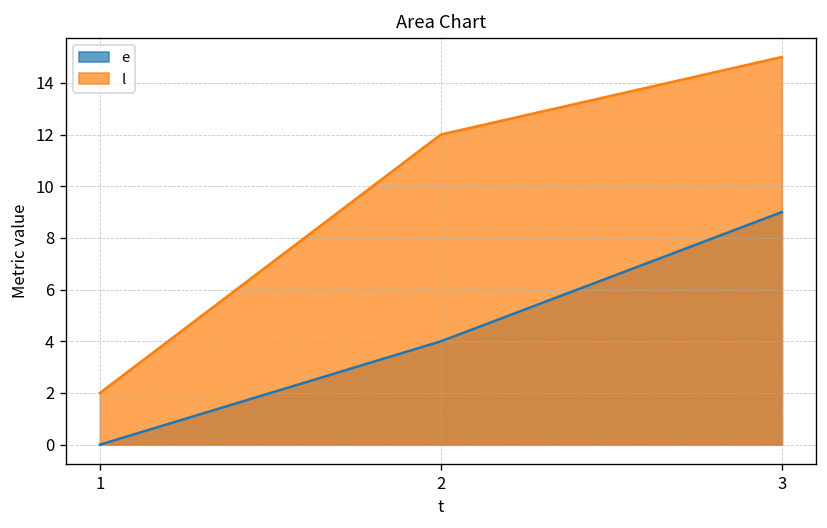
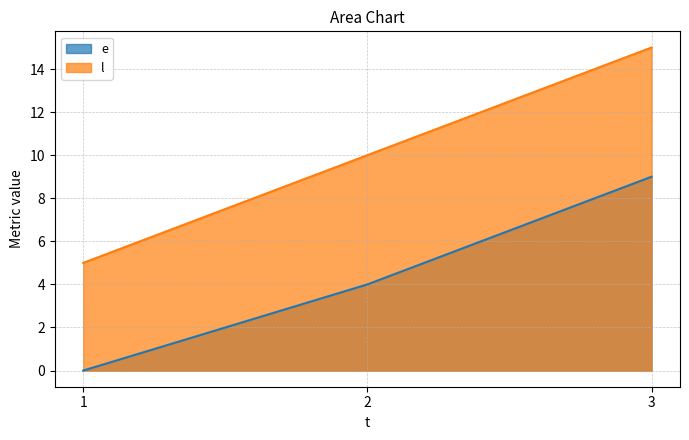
  {
    "e": {
      "1": 0,
      "2": 4,
      "3": 9
    },
    "l": {
-     "1": 2,
-     "2": 12,
+     "1": 5,
+     "2": 10,
      "3": 15
    }
  }
